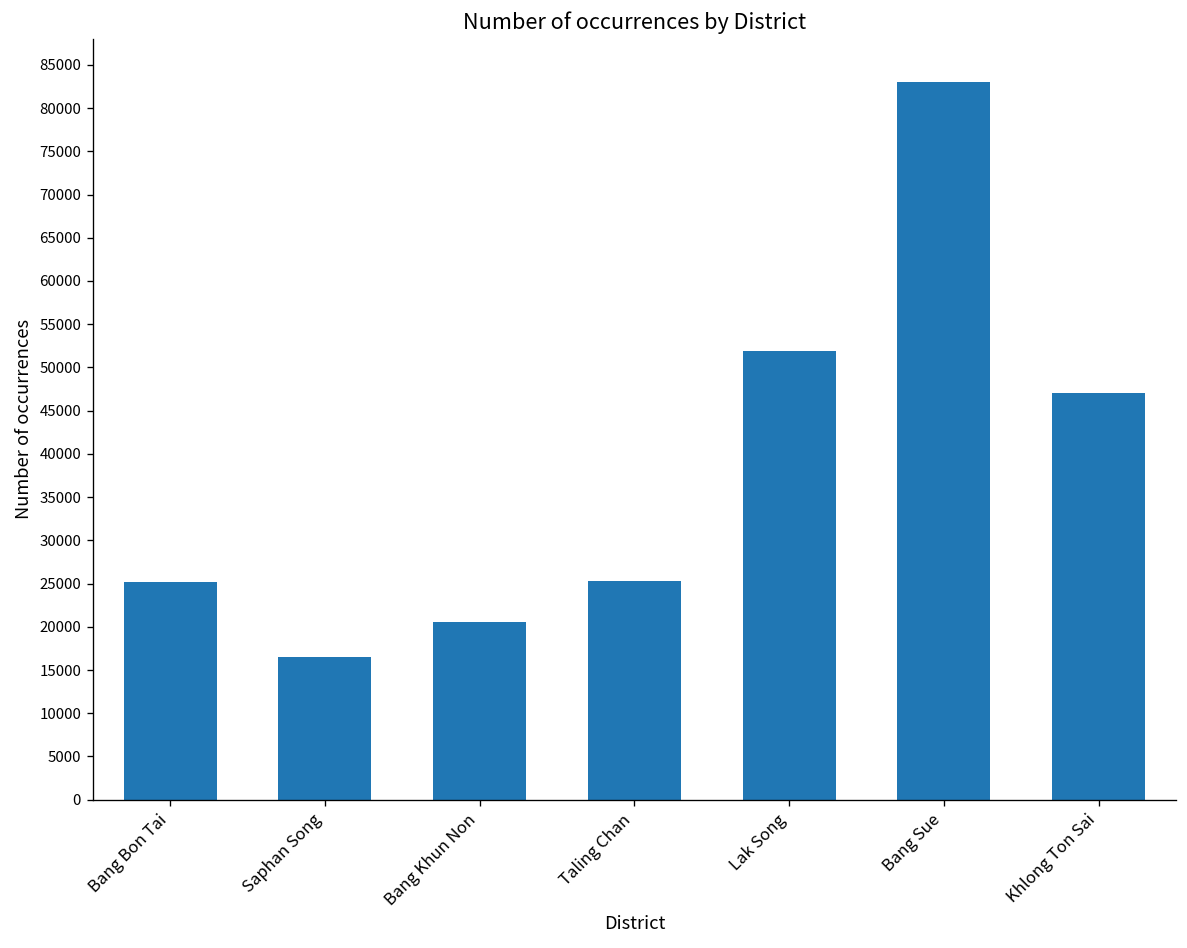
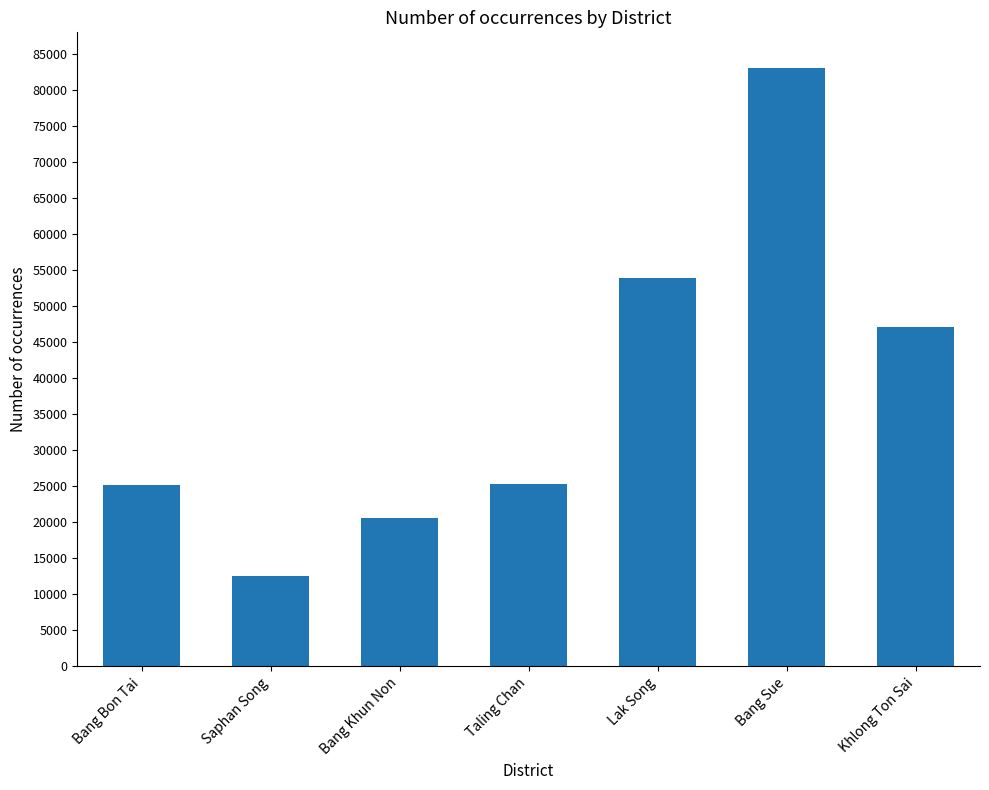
  {
    "Bang Bon Tai": 25000,
-   "Saphan Song": 17000,
+   "Saphan Song": 13000,
    "Bang Khun Non": 21000,
    "Taling Chan": 25000,
-   "Lak Song": 52000,
+   "Lak Song": 54000,
    "Bang Sue": 83000,
    "Khlong Ton Sai": 47000
  }
